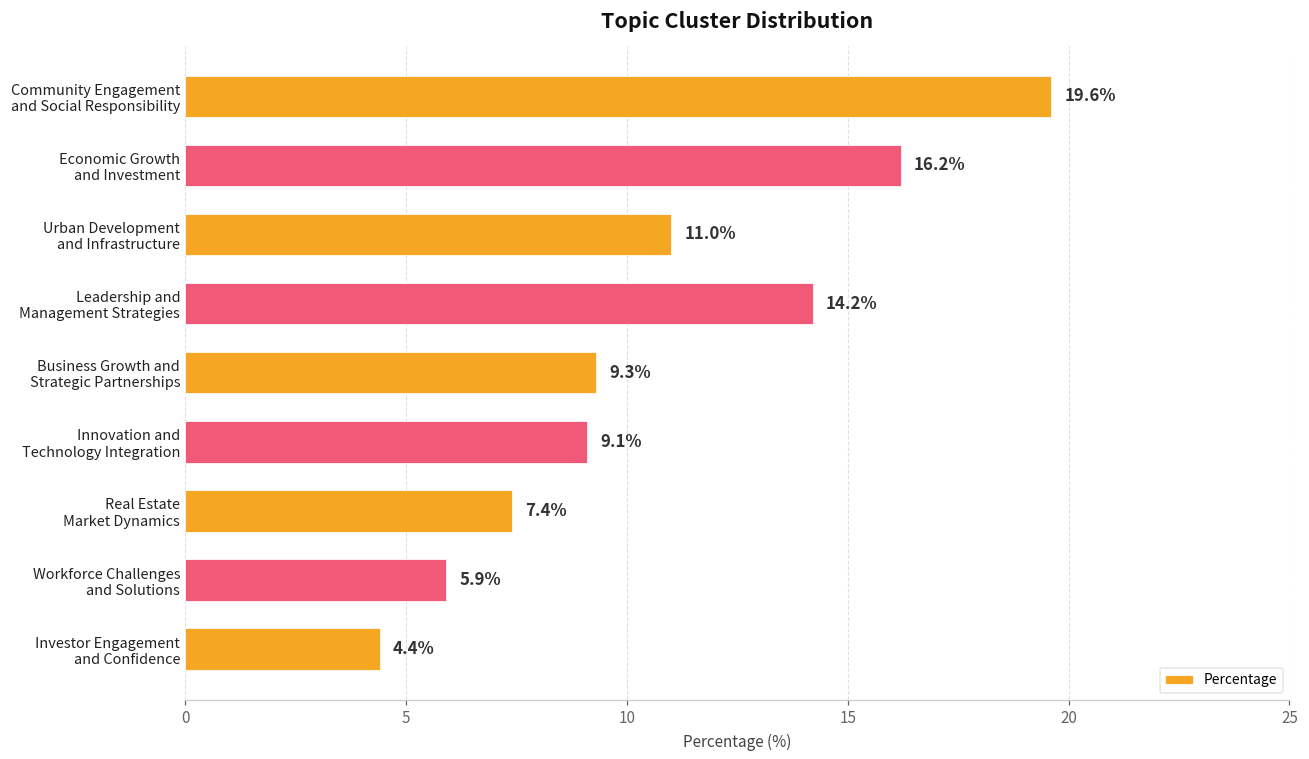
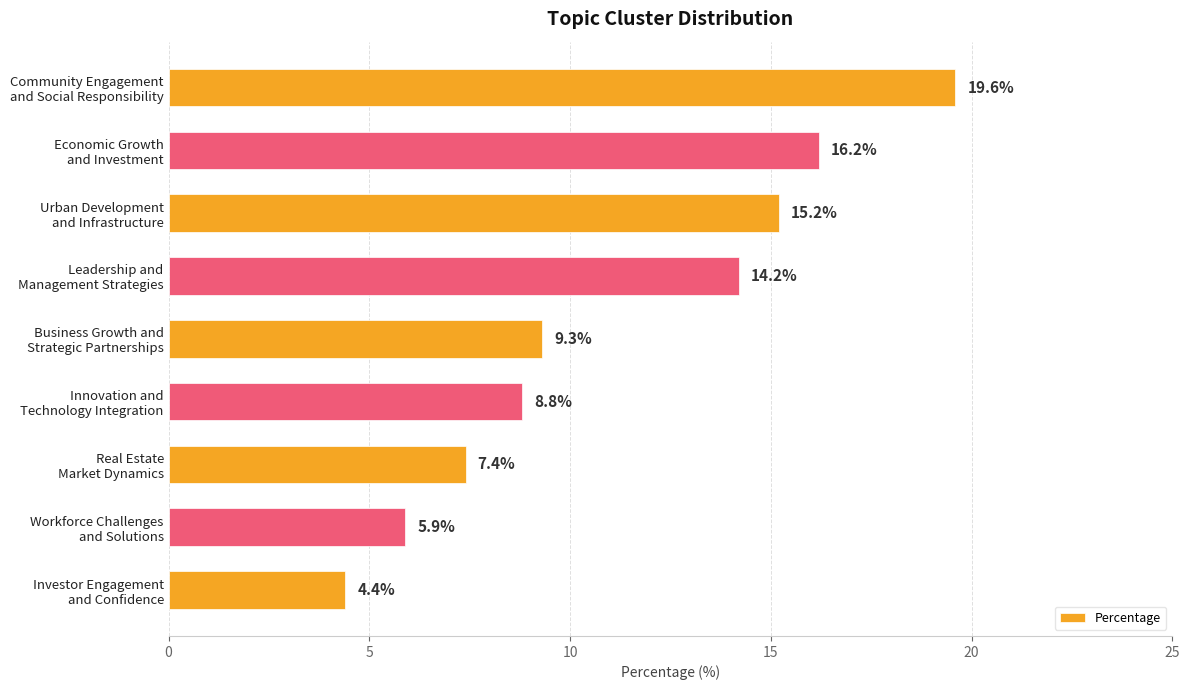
  {
    "Community Engagement and Social Responsibility": "19.6%",
    "Economic Growth and Investment": "16.2%",
-   "Urban Development and Infrastructure": "11.0%",
+   "Urban Development and Infrastructure": "15.2%",
    "Leadership and Management Strategies": "14.2%",
    "Business Growth and Strategic Partnerships": "9.3%",
-   "Innovation and Technology Integration": "9.1%",
+   "Innovation and Technology Integration": "8.8%",
    "Real Estate Market Dynamics": "7.4%",
    "Workforce Challenges and Solutions": "5.9%",
    "Investor Engagement and Confidence": "4.4%"
  }
